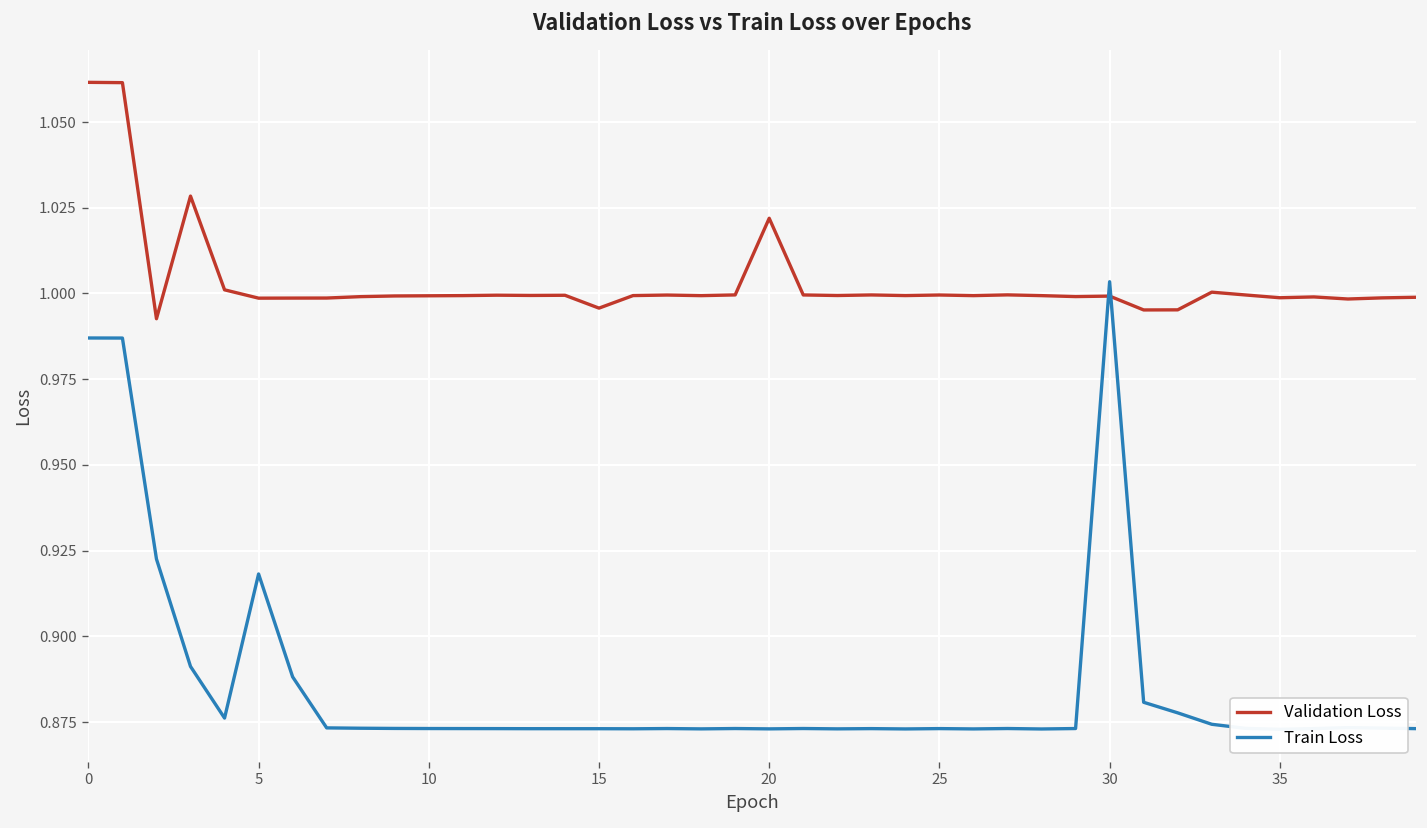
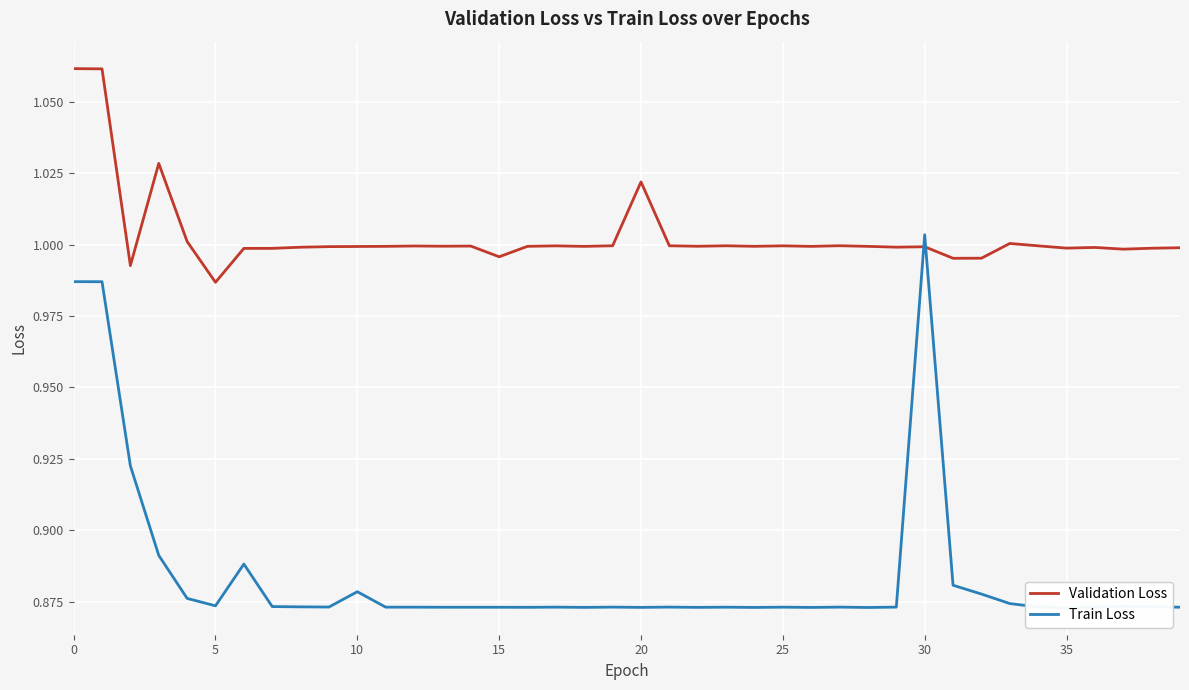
  {
    "Validation Loss": {
      "0": 1.062,
-     "5": 0.999,
+     "5": 0.987,
      "10": 0.999,
      "15": 0.996,
      "20": 1.022,
      "25": 1.000,
      "30": 0.999,
      "35": 0.999
    },
    "Train Loss": {
      "0": 0.987,
-     "5": 0.918,
-     "10": 0.873,
+     "5": 0.874,
+     "10": 0.879,
      "15": 0.873,
      "20": 0.873,
      "25": 0.873,
      "30": 1.003
    }
  }
